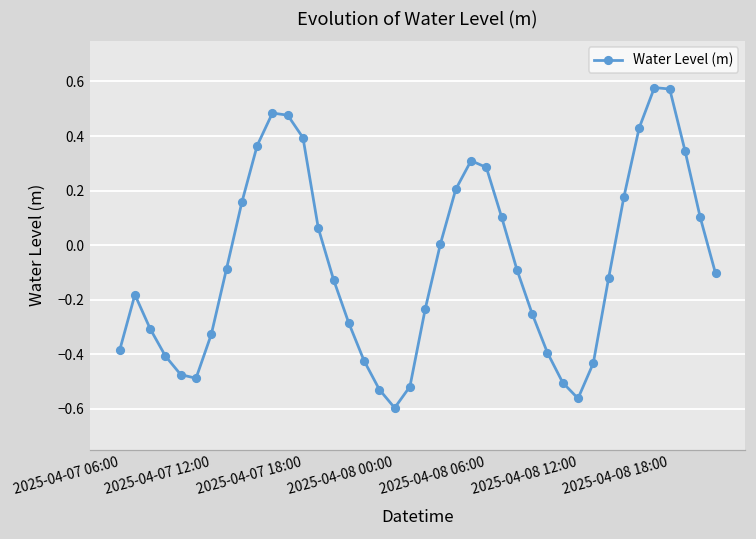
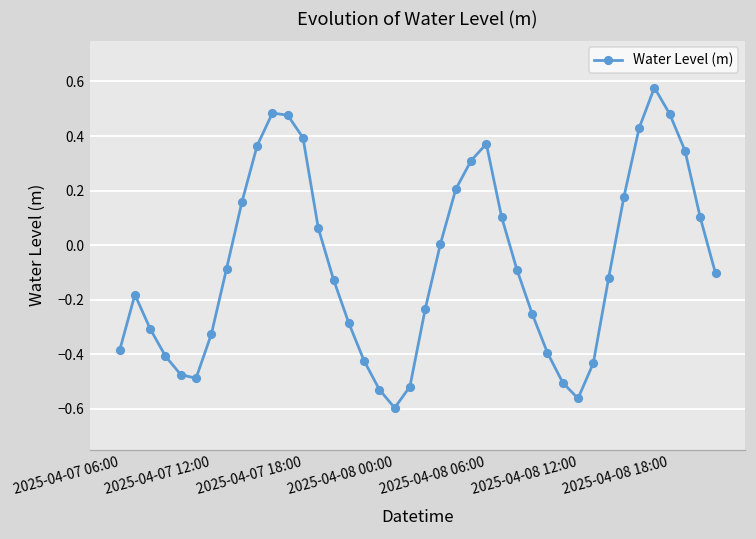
  {
    "2025-04-07 06:00": -0.39,
    "2025-04-07 12:00": -0.33,
    "2025-04-07 18:00": 0.39,
    "2025-04-08 00:00": -0.60,
-   "2025-04-08 06:00": 0.29,
+   "2025-04-08 06:00": 0.37,
    "2025-04-08 12:00": -0.56,
-   "2025-04-08 18:00": 0.57
+   "2025-04-08 18:00": 0.48
  }
